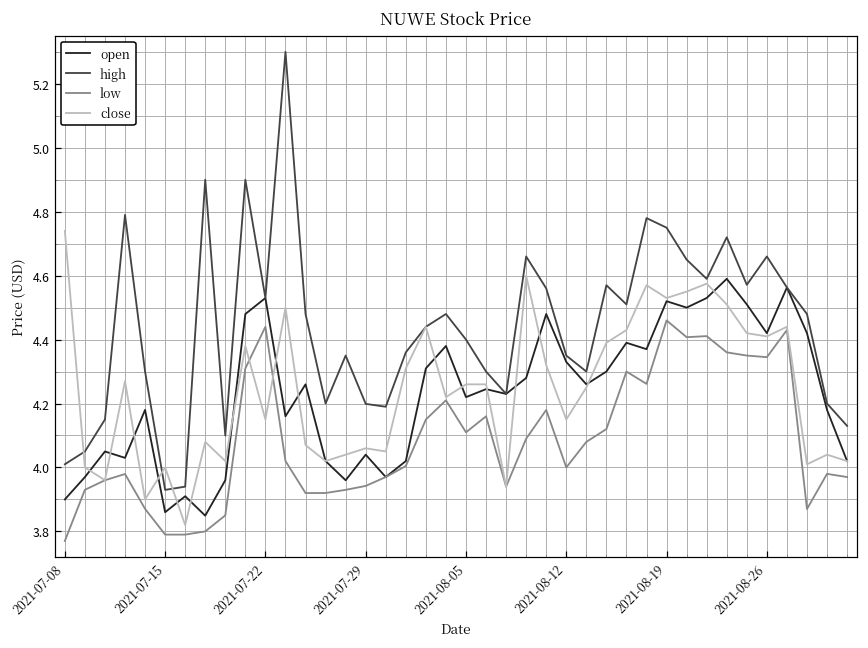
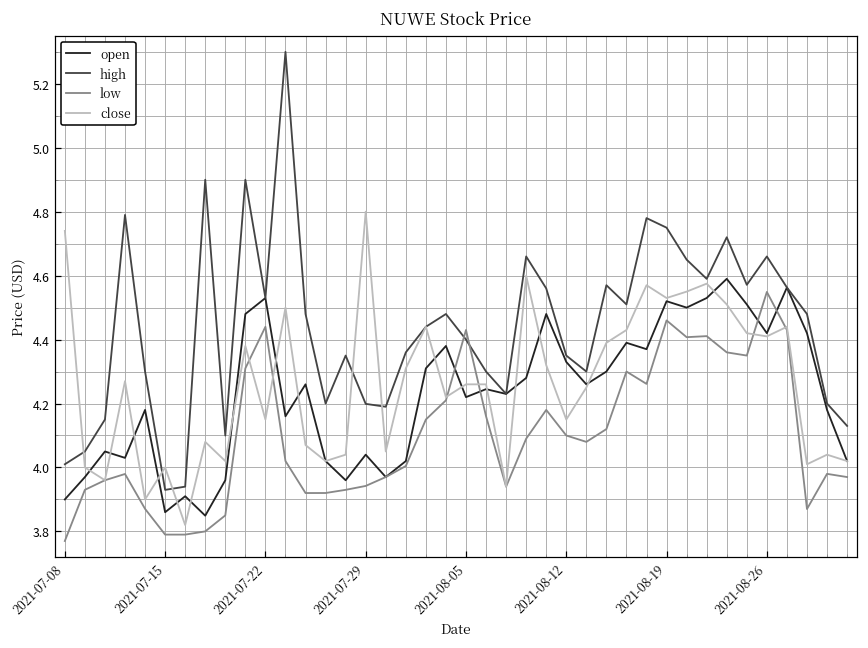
  {
    "low": {
      "2021-07-08": 3.77,
      "2021-07-15": 3.79,
      "2021-07-22": 4.44,
      "2021-07-29": 3.94,
-     "2021-08-05": 4.11,
-     "2021-08-12": 4.0,
+     "2021-08-05": 4.43,
+     "2021-08-12": 4.1,
      "2021-08-19": 4.46,
-     "2021-08-26": 4.35
+     "2021-08-26": 4.55
    },
    "close": {
      "2021-07-08": 4.74,
      "2021-07-15": 4.00,
      "2021-07-22": 4.15,
-     "2021-07-29": 4.06,
+     "2021-07-29": 4.80,
      "2021-08-05": 4.26,
      "2021-08-12": 4.15,
      "2021-08-19": 4.53,
      "2021-08-26": 4.41
    }
  }
